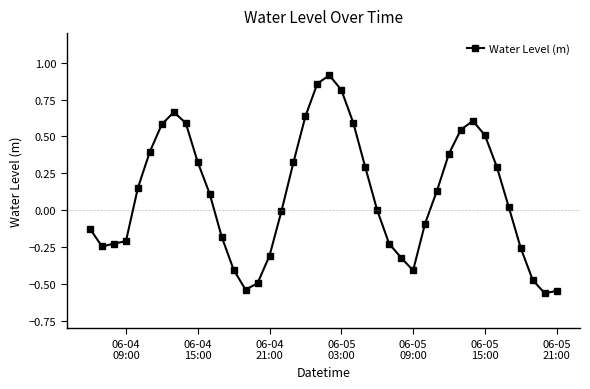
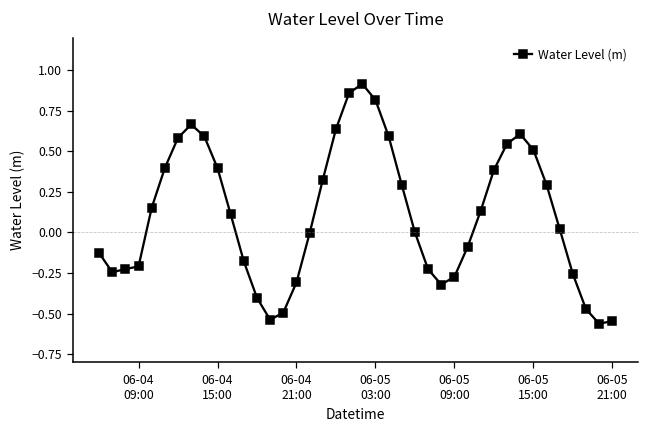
  {
    "06-04 09:00": -0.21,
-   "06-04 15:00": 0.33,
+   "06-04 15:00": 0.40,
    "06-04 21:00": -0.31,
    "06-05 03:00": 0.82,
-   "06-05 09:00": -0.41,
+   "06-05 09:00": -0.27,
    "06-05 15:00": 0.51,
    "06-05 21:00": -0.55
  }
